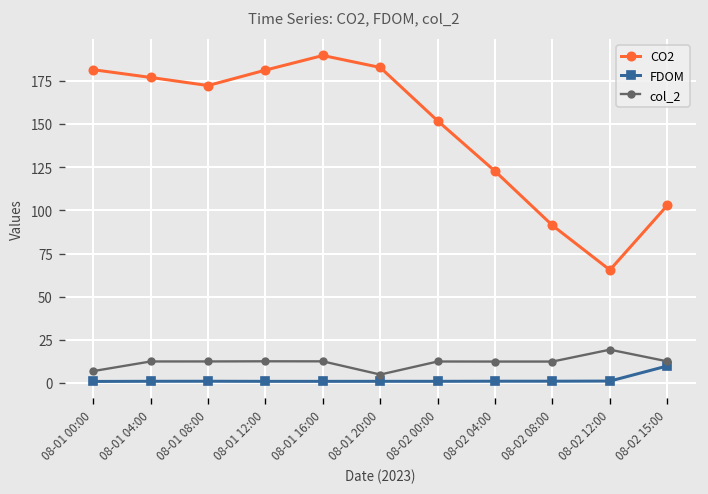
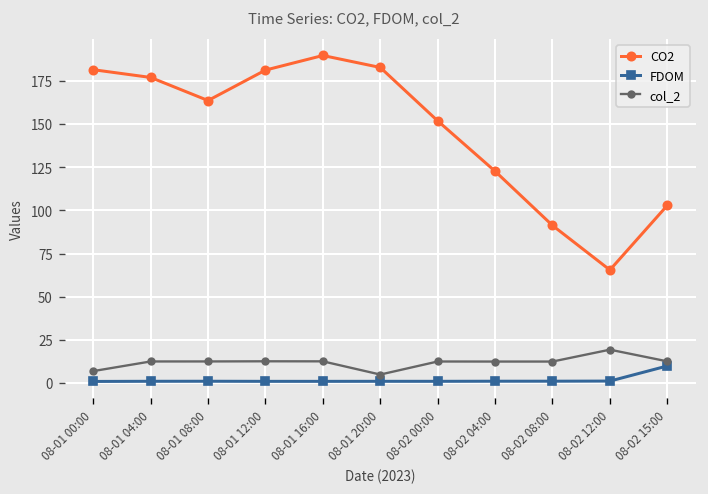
  {
    "CO2": {
      "08-01 00:00": 181,
      "08-01 04:00": 177,
-     "08-01 08:00": 172,
+     "08-01 08:00": 164,
      "08-01 12:00": 181,
      "08-01 16:00": 190,
      "08-01 20:00": 183,
      "08-02 00:00": 152,
      "08-02 04:00": 123,
      "08-02 08:00": 91,
      "08-02 12:00": 65,
      "08-02 15:00": 103
    },
    "FDOM": {
      "08-01 00:00": 1,
      "08-01 04:00": 1,
      "08-01 08:00": 1,
      "08-01 12:00": 1,
      "08-01 16:00": 1,
      "08-01 20:00": 1,
      "08-02 00:00": 1,
      "08-02 04:00": 1,
      "08-02 08:00": 1,
      "08-02 12:00": 1,
      "08-02 15:00": 10
    },
    "col_2": {
      "08-01 00:00": 7,
      "08-01 04:00": 13,
      "08-01 08:00": 13,
      "08-01 12:00": 13,
      "08-01 16:00": 13,
      "08-01 20:00": 5,
      "08-02 00:00": 13,
      "08-02 04:00": 12,
      "08-02 08:00": 12,
      "08-02 12:00": 19,
      "08-02 15:00": 13
    }
  }
